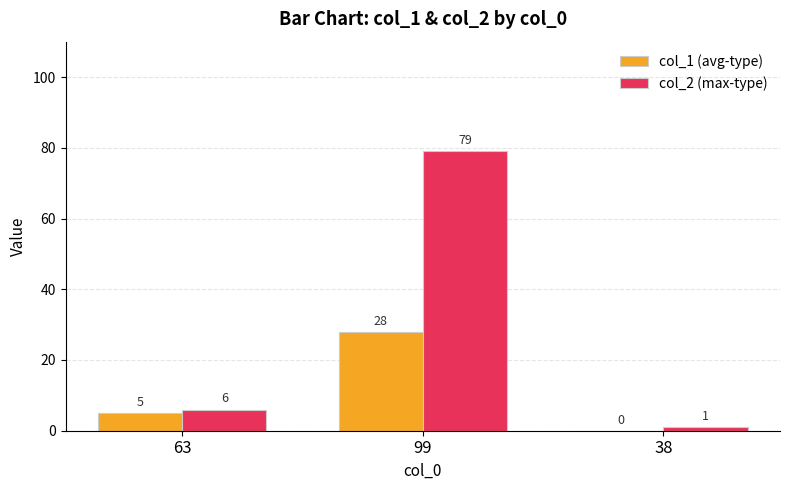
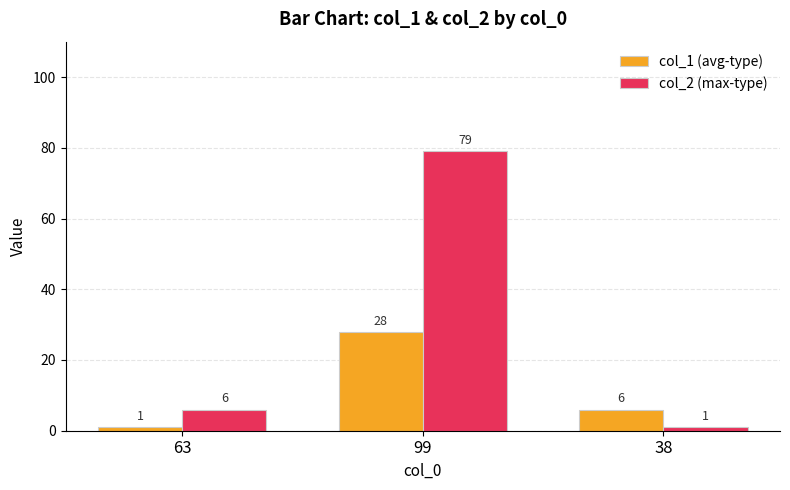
  {
    "col_1 (avg-type)": {
-     "63": 5,
+     "63": 1,
      "99": 28,
-     "38": 0
+     "38": 6
    },
    "col_2 (max-type)": {
      "63": 6,
      "99": 79,
      "38": 1
    }
  }
